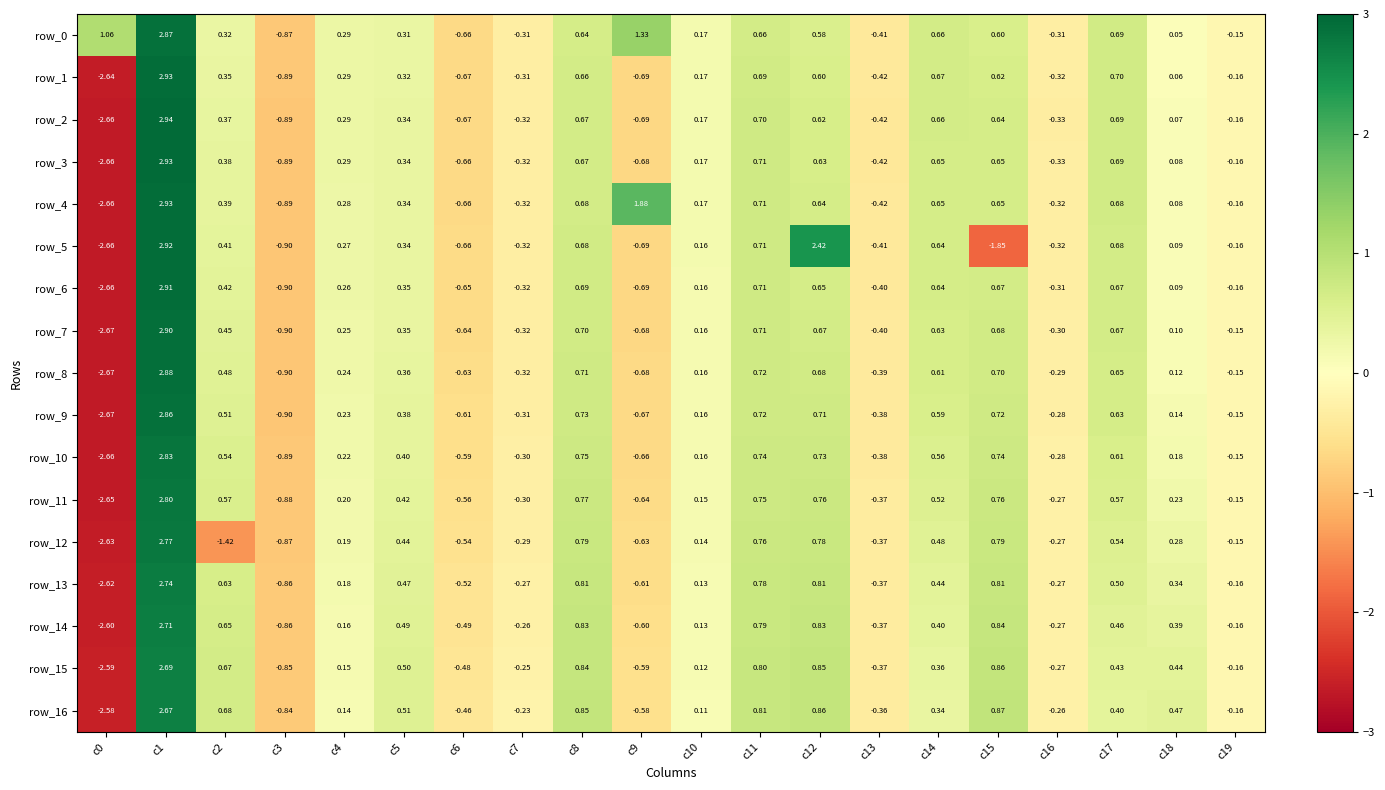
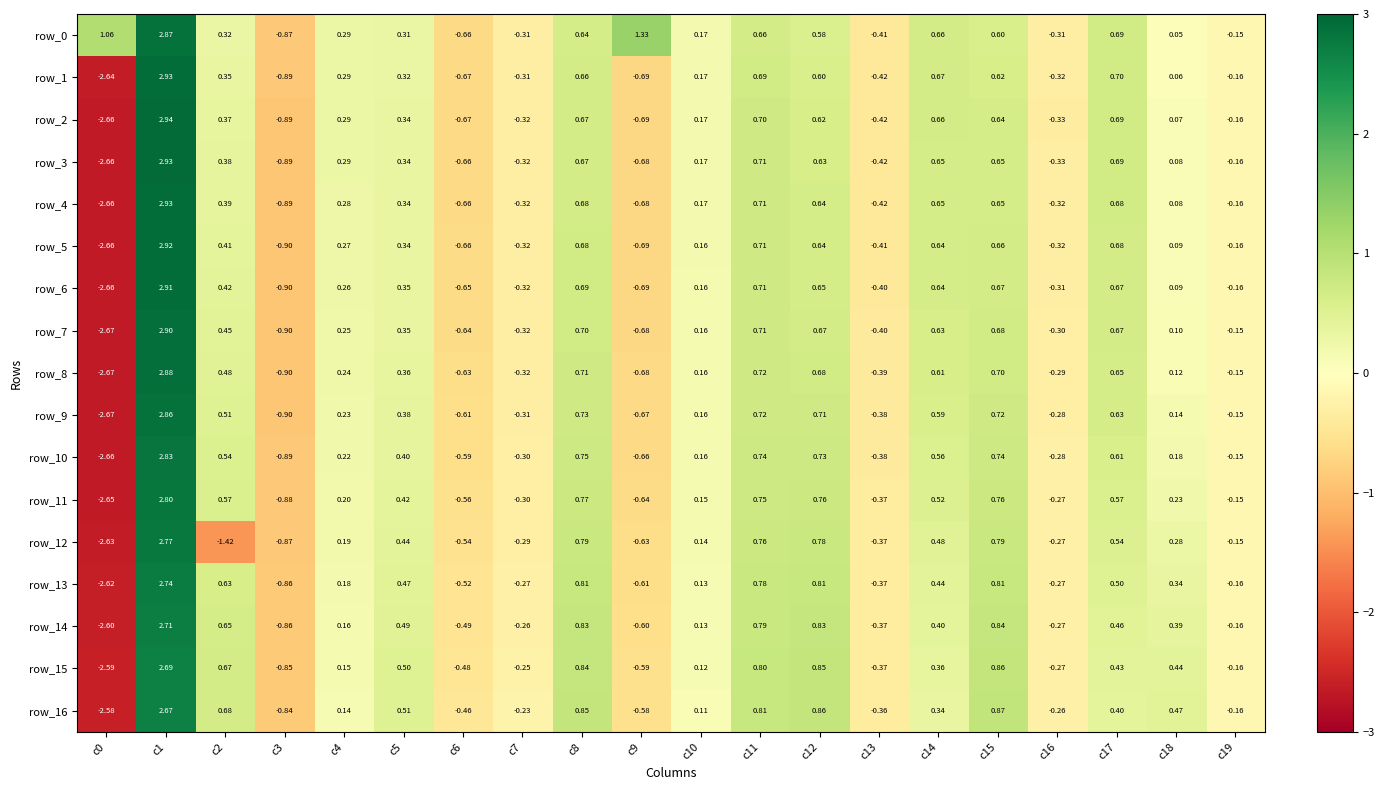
  {
    "row_4": {
      "c0": -2.66,
      "c1": 2.93,
      "c2": 0.39,
      "c3": -0.89,
      "c4": 0.28,
      "c5": 0.34,
      "c6": -0.66,
      "c7": -0.32,
      "c8": 0.68,
-     "c9": 1.88,
+     "c9": -0.68,
      "c10": 0.17,
      "c11": 0.71,
      "c12": 0.64,
      "c13": -0.42,
      "c14": 0.65,
      "c15": 0.65,
      "c16": -0.32,
      "c17": 0.68,
      "c18": 0.08,
      "c19": -0.16
    },
    "row_5": {
      "c0": -2.66,
      "c1": 2.92,
      "c2": 0.41,
      "c3": -0.90,
      "c4": 0.27,
      "c5": 0.34,
      "c6": -0.66,
      "c7": -0.32,
      "c8": 0.68,
      "c9": -0.69,
      "c10": 0.16,
      "c11": 0.71,
-     "c12": 2.42,
+     "c12": 0.64,
      "c13": -0.41,
      "c14": 0.64,
-     "c15": -1.85,
+     "c15": 0.66,
      "c16": -0.32,
      "c17": 0.68,
      "c18": 0.09,
      "c19": -0.16
    }
  }
